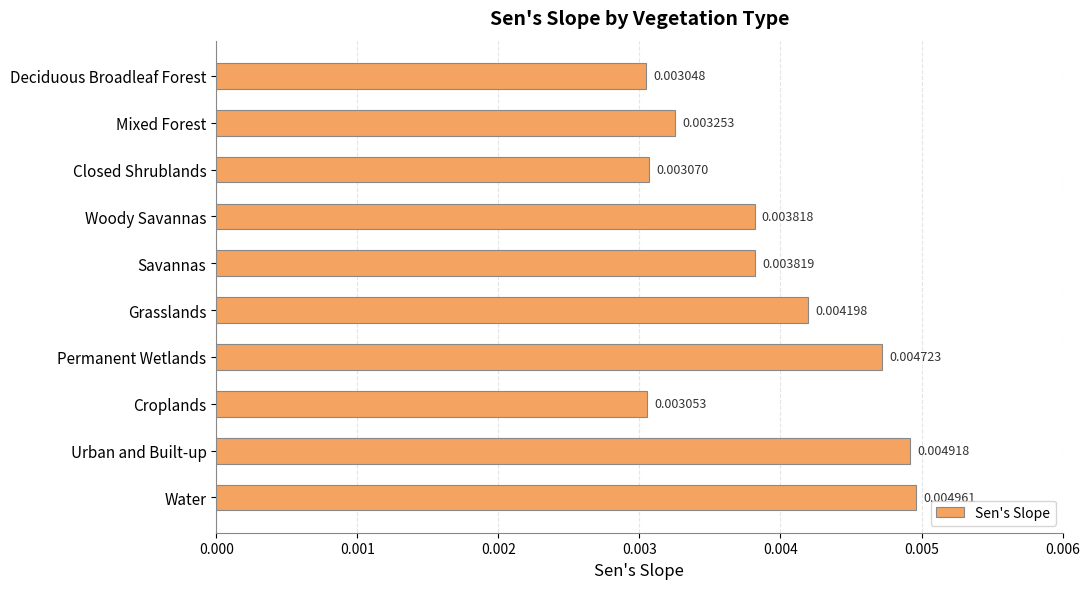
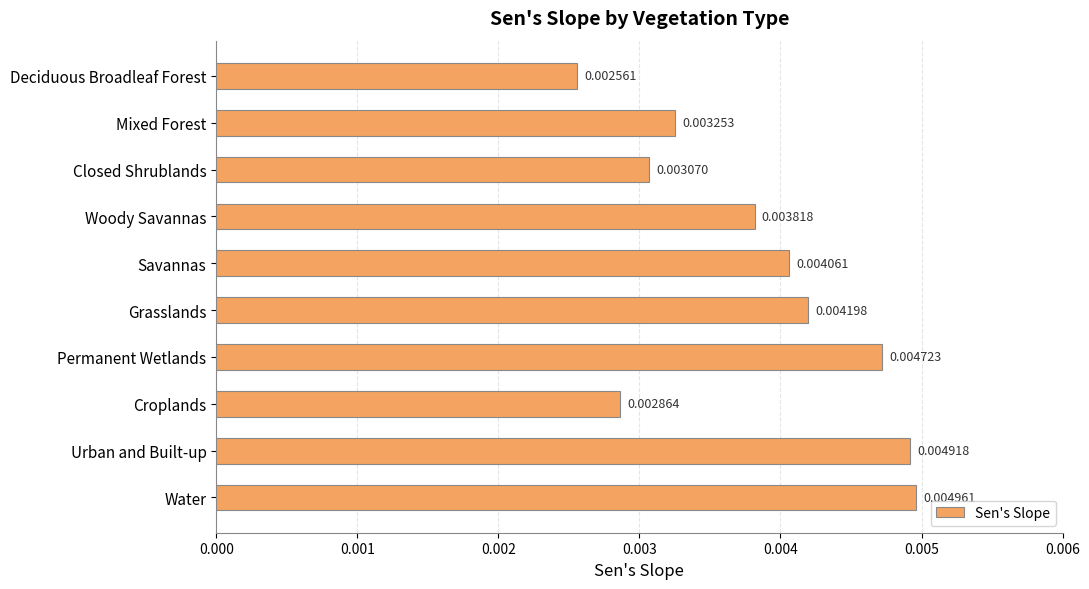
  {
-   "Deciduous Broadleaf Forest": 0.003048,
+   "Deciduous Broadleaf Forest": 0.002561,
    "Mixed Forest": 0.003253,
    "Closed Shrublands": 0.003070,
    "Woody Savannas": 0.003818,
-   "Savannas": 0.003819,
+   "Savannas": 0.004061,
    "Grasslands": 0.004198,
    "Permanent Wetlands": 0.004723,
-   "Croplands": 0.003053,
+   "Croplands": 0.002864,
    "Urban and Built-up": 0.004918
  }
